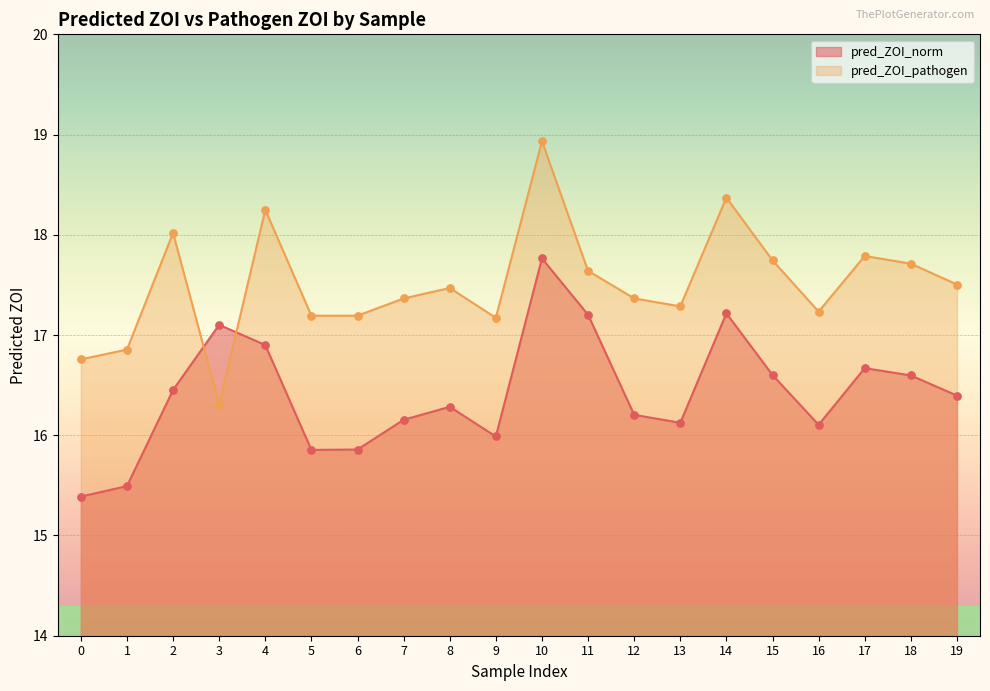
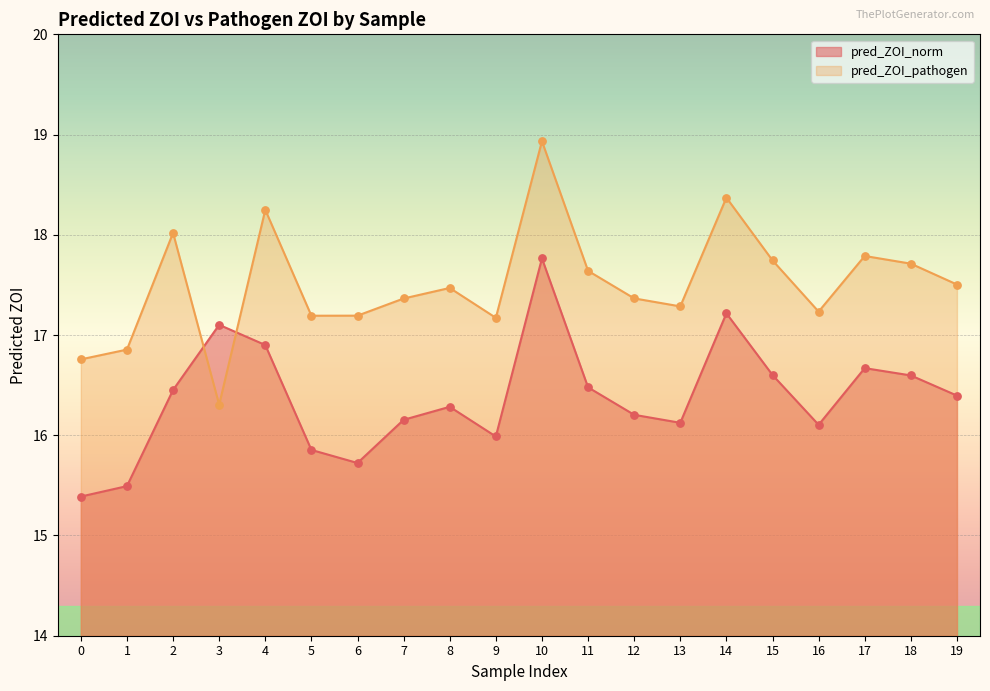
  {
    "pred_ZOI_norm": {
      "0": 15.39,
      "1": 15.49,
      "2": 16.45,
      "3": 17.10,
      "4": 16.90,
      "5": 15.85,
-     "6": 15.86,
+     "6": 15.72,
      "7": 16.15,
      "8": 16.28,
      "9": 15.99,
      "10": 17.76,
-     "11": 17.20,
+     "11": 16.48,
      "12": 16.20,
      "13": 16.12,
      "14": 17.22,
      "15": 16.60,
      "16": 16.10,
      "17": 16.67,
      "18": 16.60,
      "19": 16.40
    },
    "pred_ZOI_pathogen": {
      "0": 16.76,
      "1": 16.85,
      "2": 18.02,
      "3": 16.31,
      "4": 18.25,
      "5": 17.19,
      "6": 17.19,
      "7": 17.36,
      "8": 17.47,
      "9": 17.17,
      "10": 18.93,
      "11": 17.64,
      "12": 17.37,
      "13": 17.29,
      "14": 18.37,
      "15": 17.74,
      "16": 17.23,
      "17": 17.79,
      "18": 17.71,
      "19": 17.50
    }
  }
